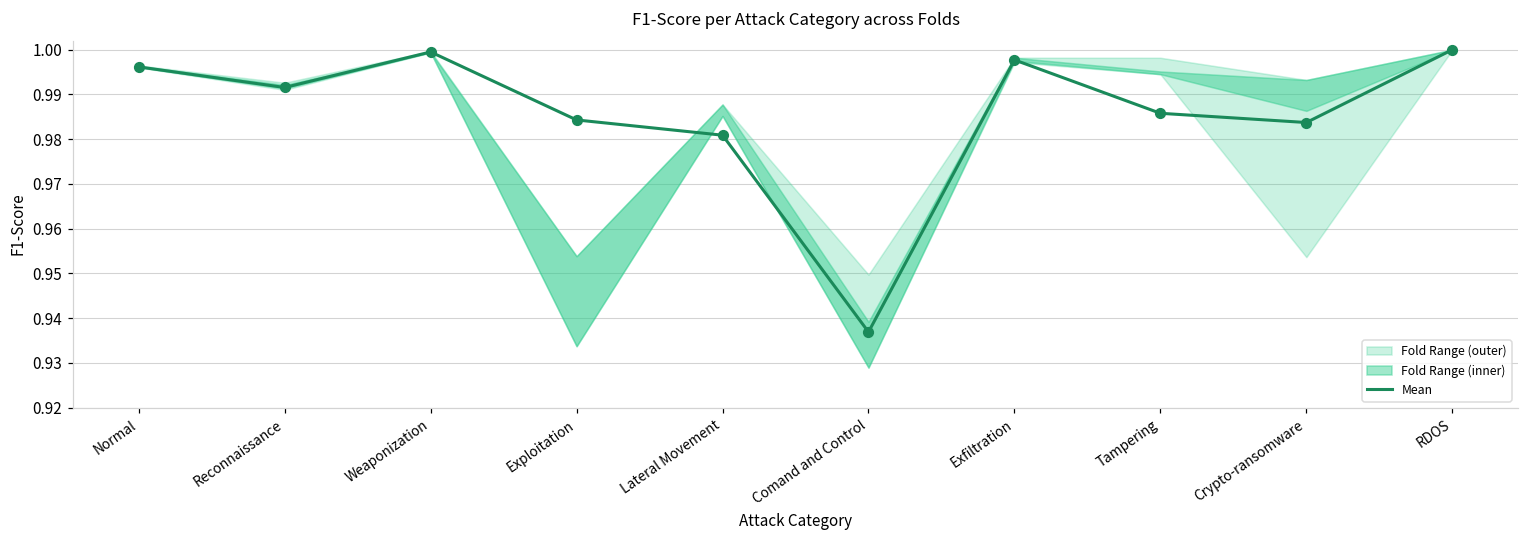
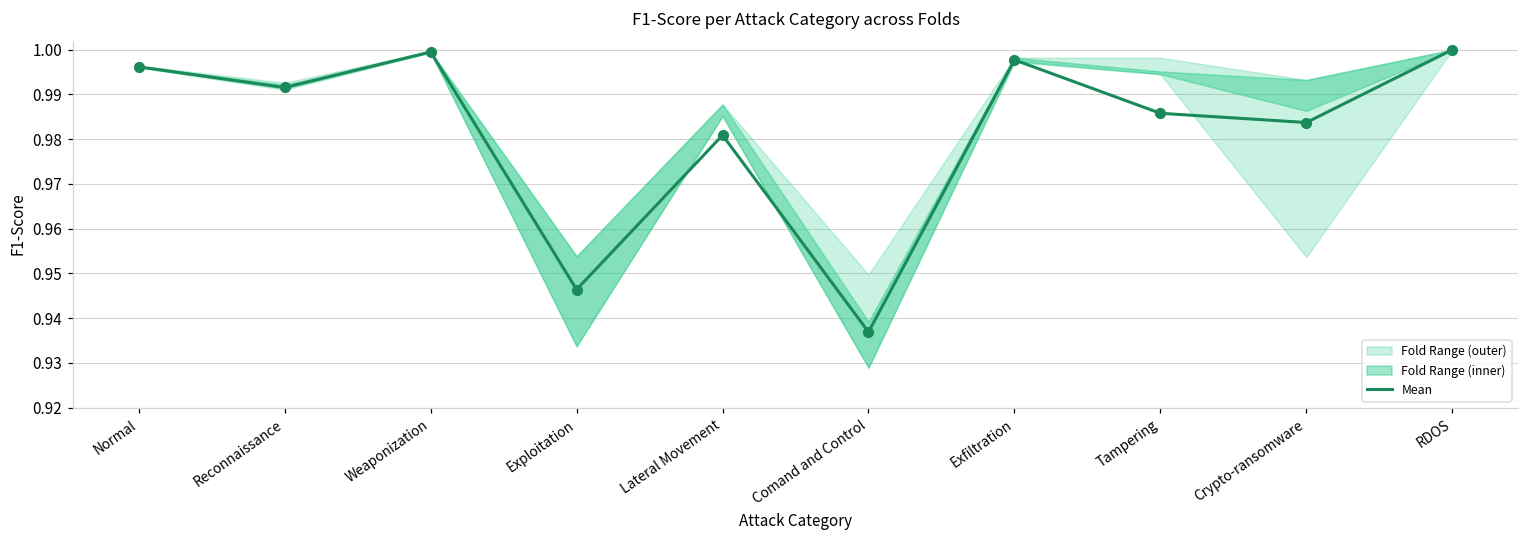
  {
    "Mean": {
-     "Exploitation": 0.984,
+     "Exploitation": 0.946,
      "Lateral Movement": 0.981,
      "Comand and Control": 0.937,
      "Tampering": 0.986,
      "Crypto-ransomware": 0.984
    }
  }
